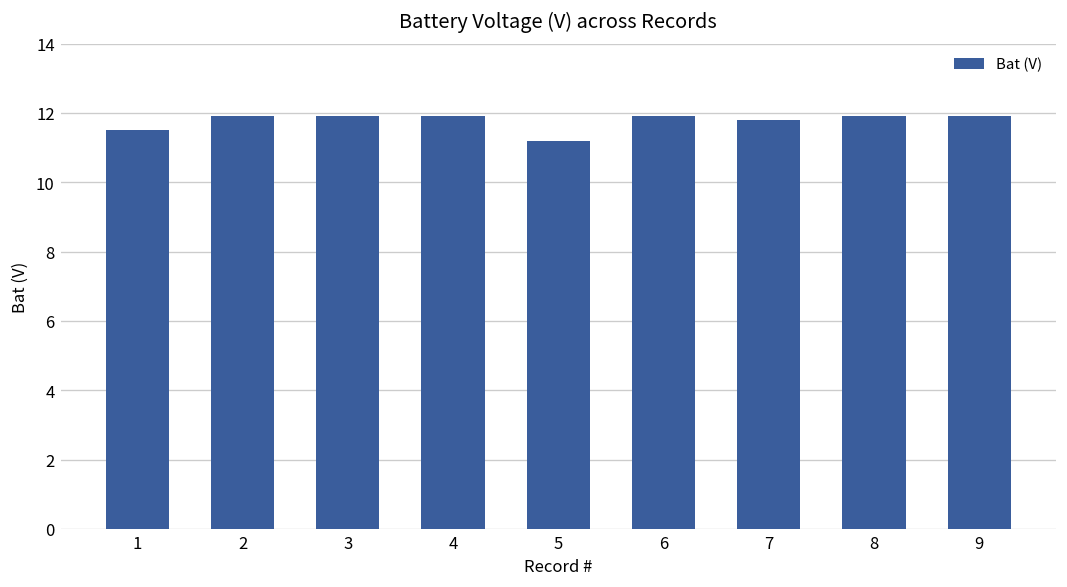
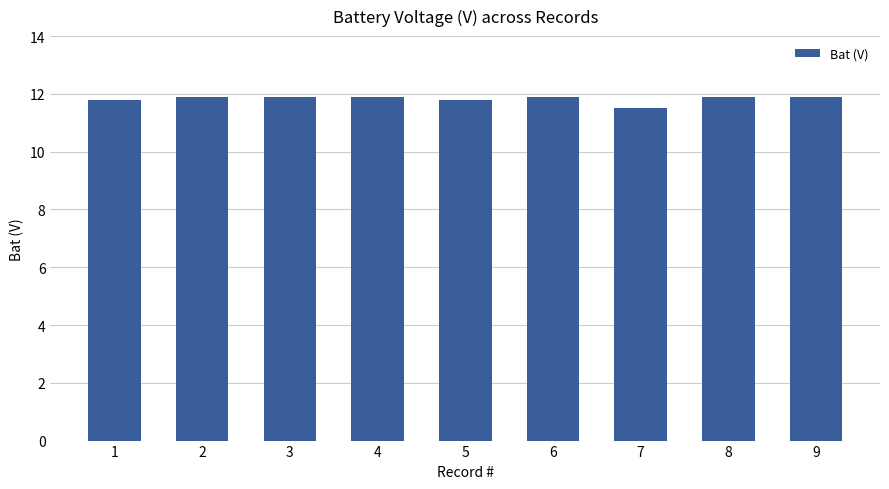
  {
-   "1": 11.5,
+   "1": 11.8,
    "2": 11.9,
    "3": 11.9,
    "4": 11.9,
-   "5": 11.2,
+   "5": 11.8,
    "6": 11.9,
-   "7": 11.8,
+   "7": 11.5,
    "8": 11.9,
    "9": 11.9
  }
